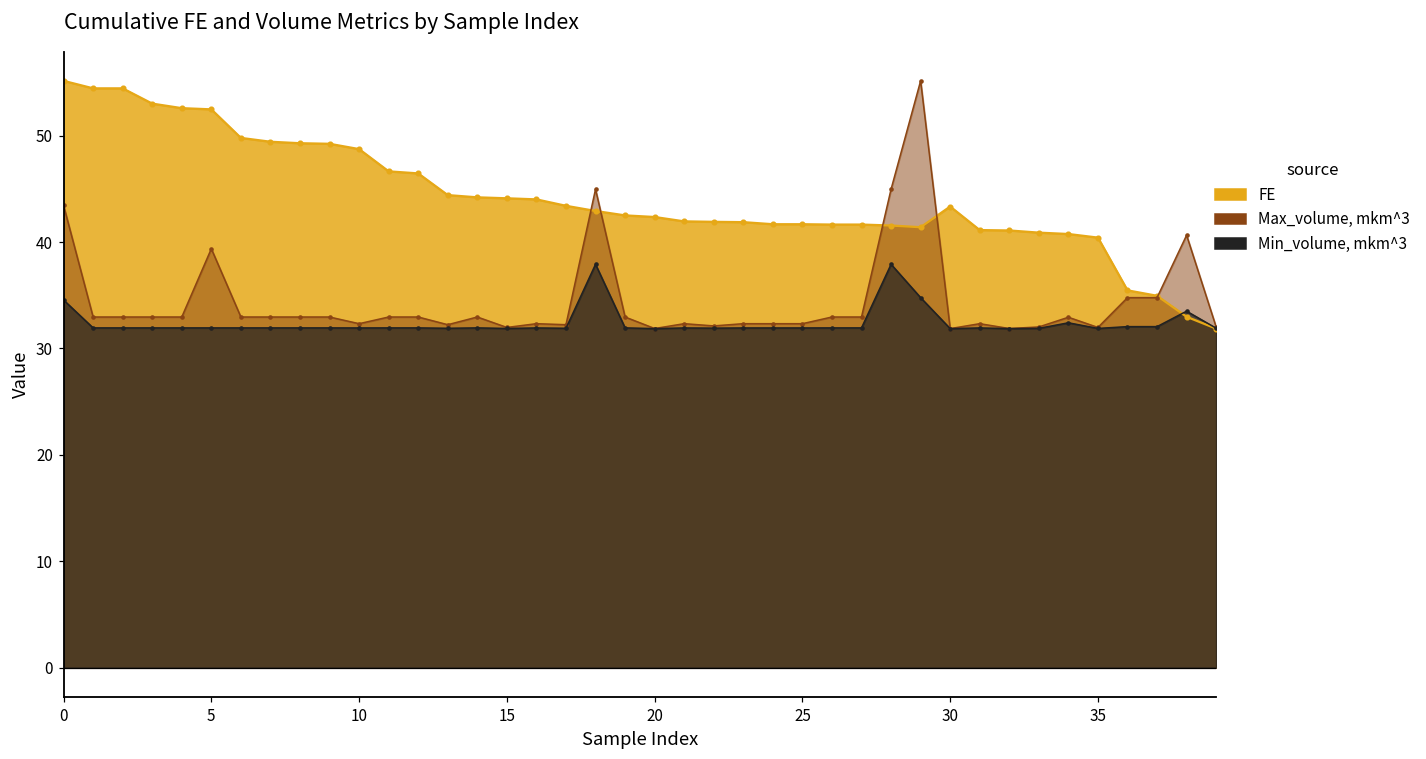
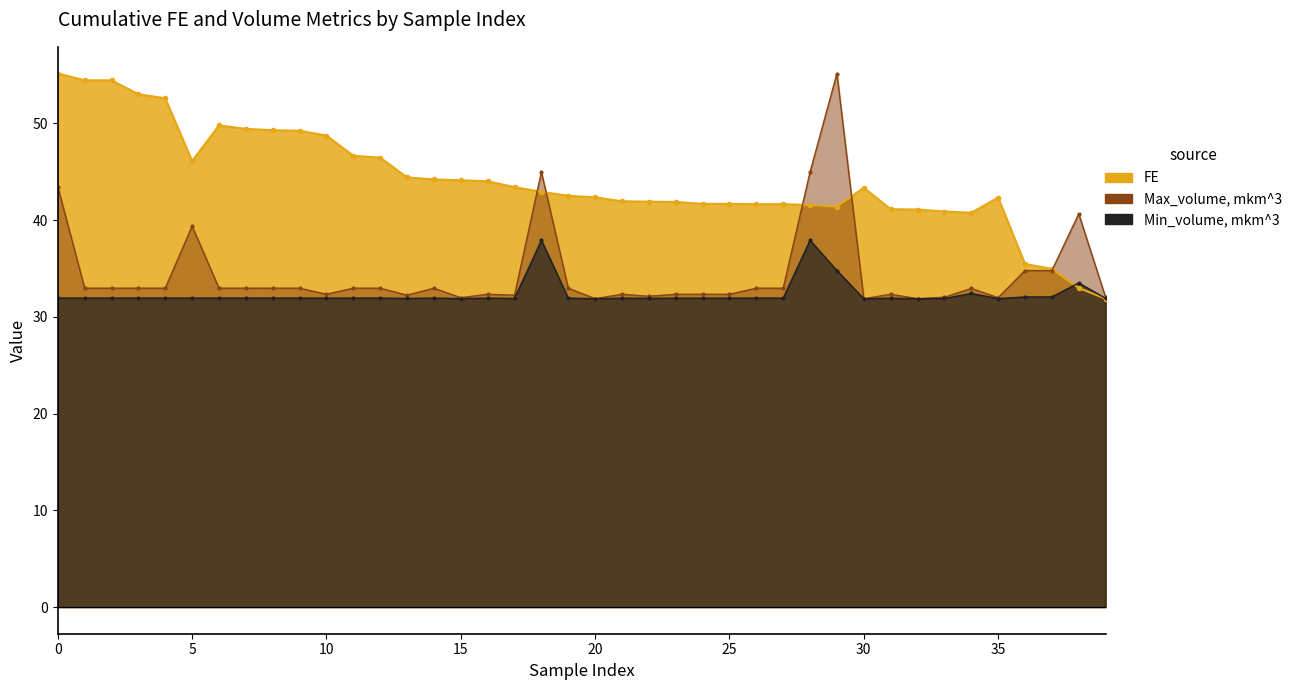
  {
    "FE": {
      "0": 55,
-     "5": 52,
+     "5": 46,
      "10": 49,
      "15": 44,
      "20": 42,
      "25": 42,
      "30": 43,
-     "35": 40
+     "35": 42
    },
    "Max_volume, mkm^3": {
      "0": 43,
      "5": 39,
      "10": 32,
      "25": 32
    },
    "Min_volume, mkm^3": {
-     "0": 35,
+     "0": 32,
      "5": 32,
      "10": 32,
      "25": 32
    }
  }
